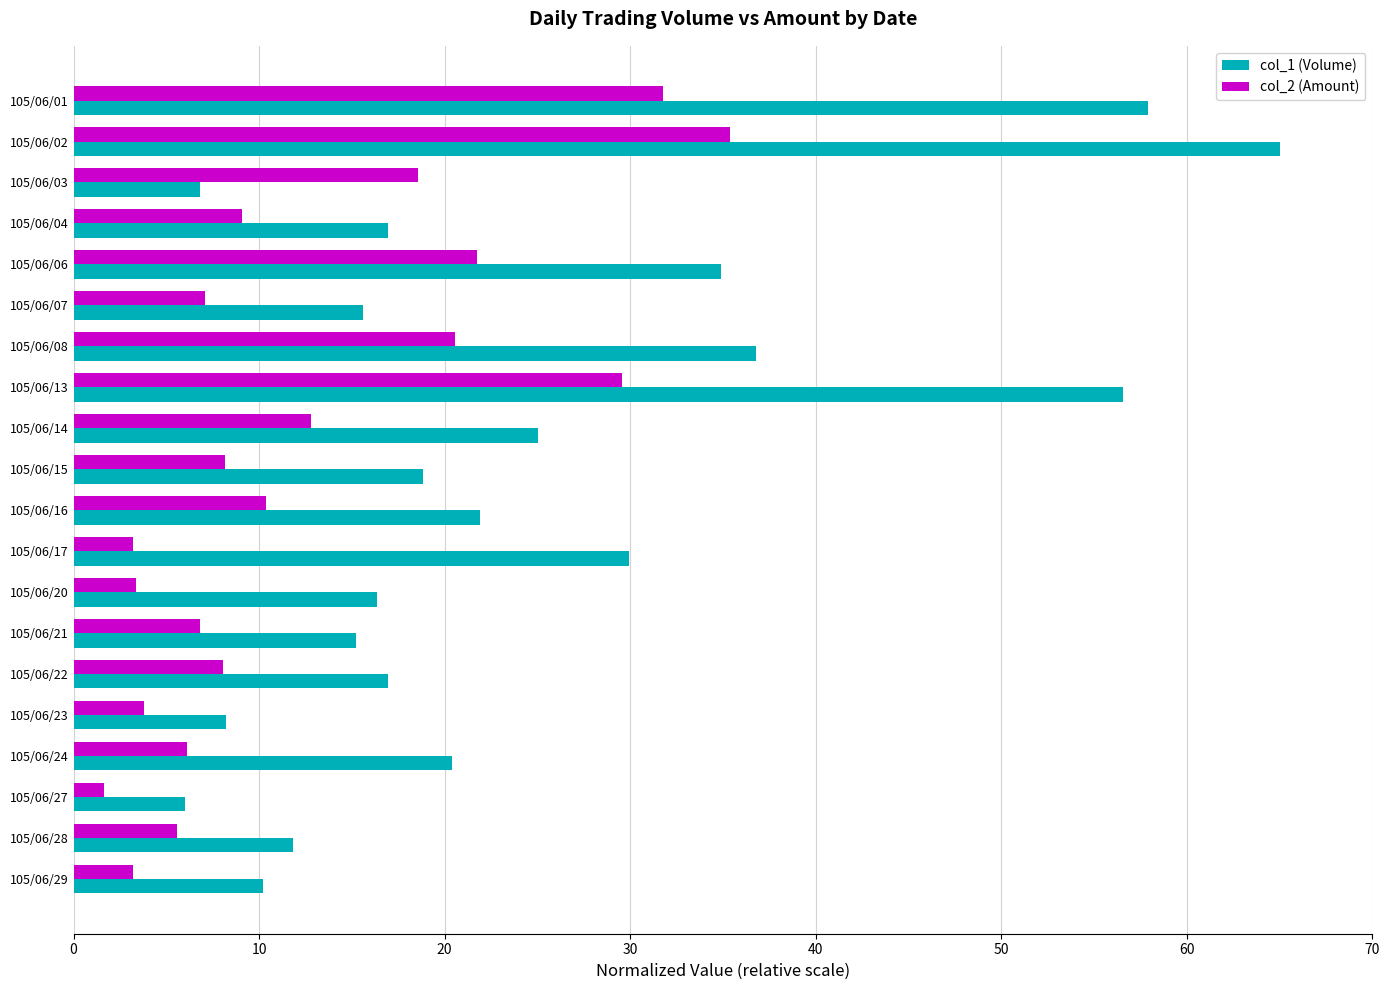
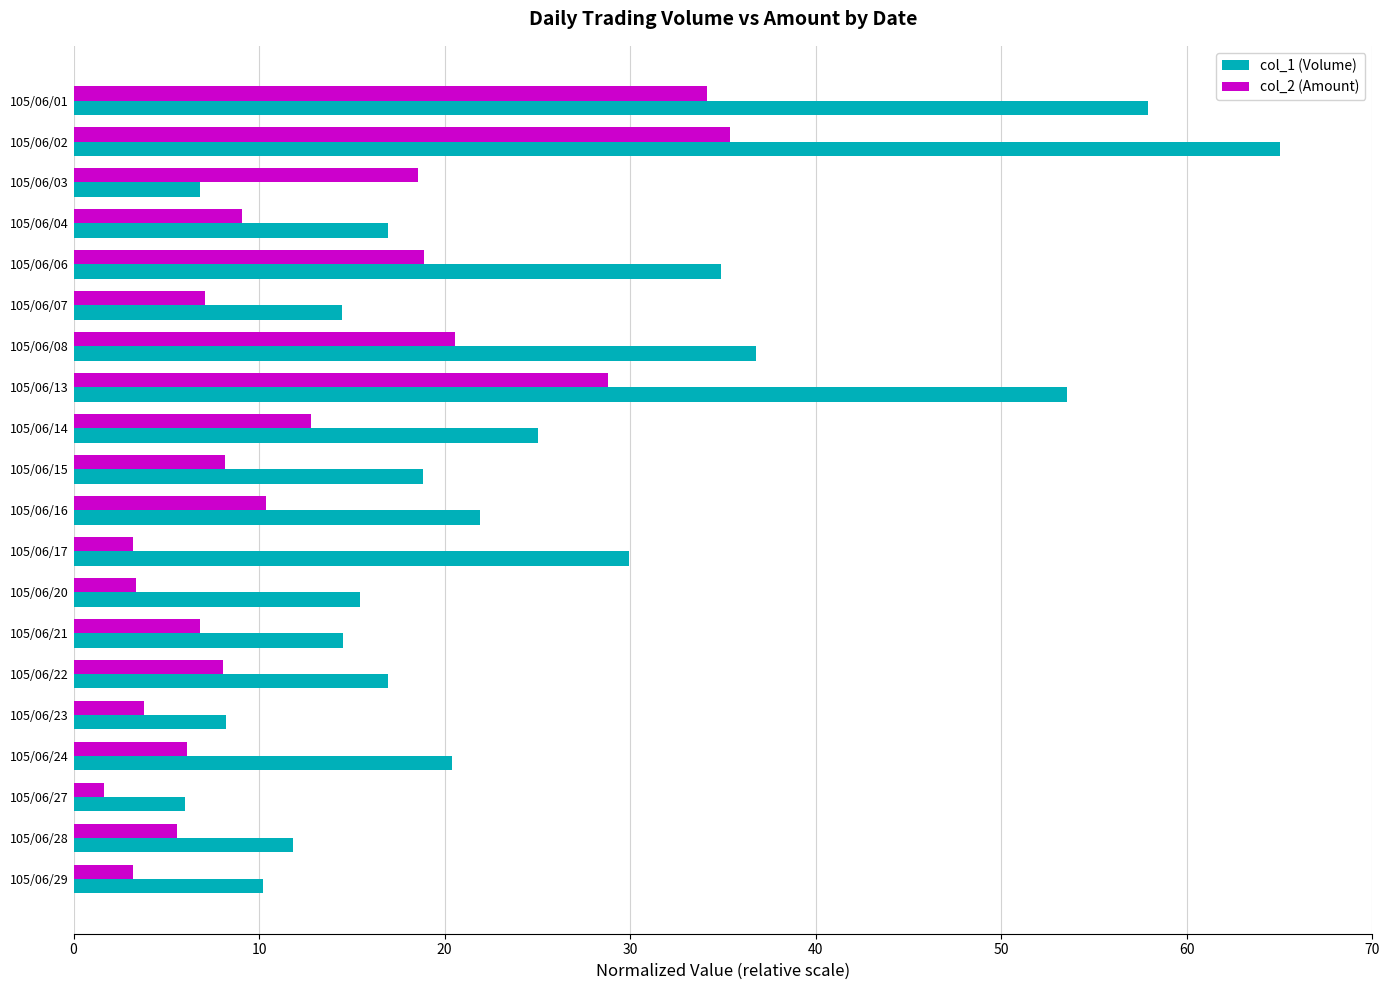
  {
    "col_1 (Volume)": {
      "105/06/01": 57.9,
      "105/06/02": 65.0,
      "105/06/03": 6.8,
      "105/06/04": 16.9,
      "105/06/06": 34.9,
-     "105/06/07": 15.6,
+     "105/06/07": 14.5,
      "105/06/08": 36.8,
-     "105/06/13": 56.5,
+     "105/06/13": 53.6,
      "105/06/14": 25.0,
      "105/06/15": 18.8,
      "105/06/16": 21.9,
      "105/06/17": 29.9,
-     "105/06/20": 16.3,
-     "105/06/21": 15.2,
+     "105/06/20": 15.4,
+     "105/06/21": 14.5,
      "105/06/22": 17.0,
      "105/06/23": 8.2,
      "105/06/24": 20.4,
      "105/06/27": 6.0,
      "105/06/28": 11.8,
      "105/06/29": 10.2
    },
    "col_2 (Amount)": {
-     "105/06/01": 31.8,
+     "105/06/01": 34.1,
      "105/06/02": 35.4,
      "105/06/03": 18.5,
      "105/06/04": 9.1,
-     "105/06/06": 21.7,
+     "105/06/06": 18.9,
      "105/06/07": 7.1,
      "105/06/08": 20.6,
-     "105/06/13": 29.6,
+     "105/06/13": 28.8,
      "105/06/14": 12.8,
      "105/06/15": 8.2,
      "105/06/16": 10.4,
      "105/06/17": 3.2,
      "105/06/20": 3.4,
      "105/06/21": 6.8,
      "105/06/22": 8.1,
      "105/06/23": 3.8,
      "105/06/24": 6.1,
      "105/06/27": 1.7,
      "105/06/28": 5.6,
      "105/06/29": 3.2
    }
  }
